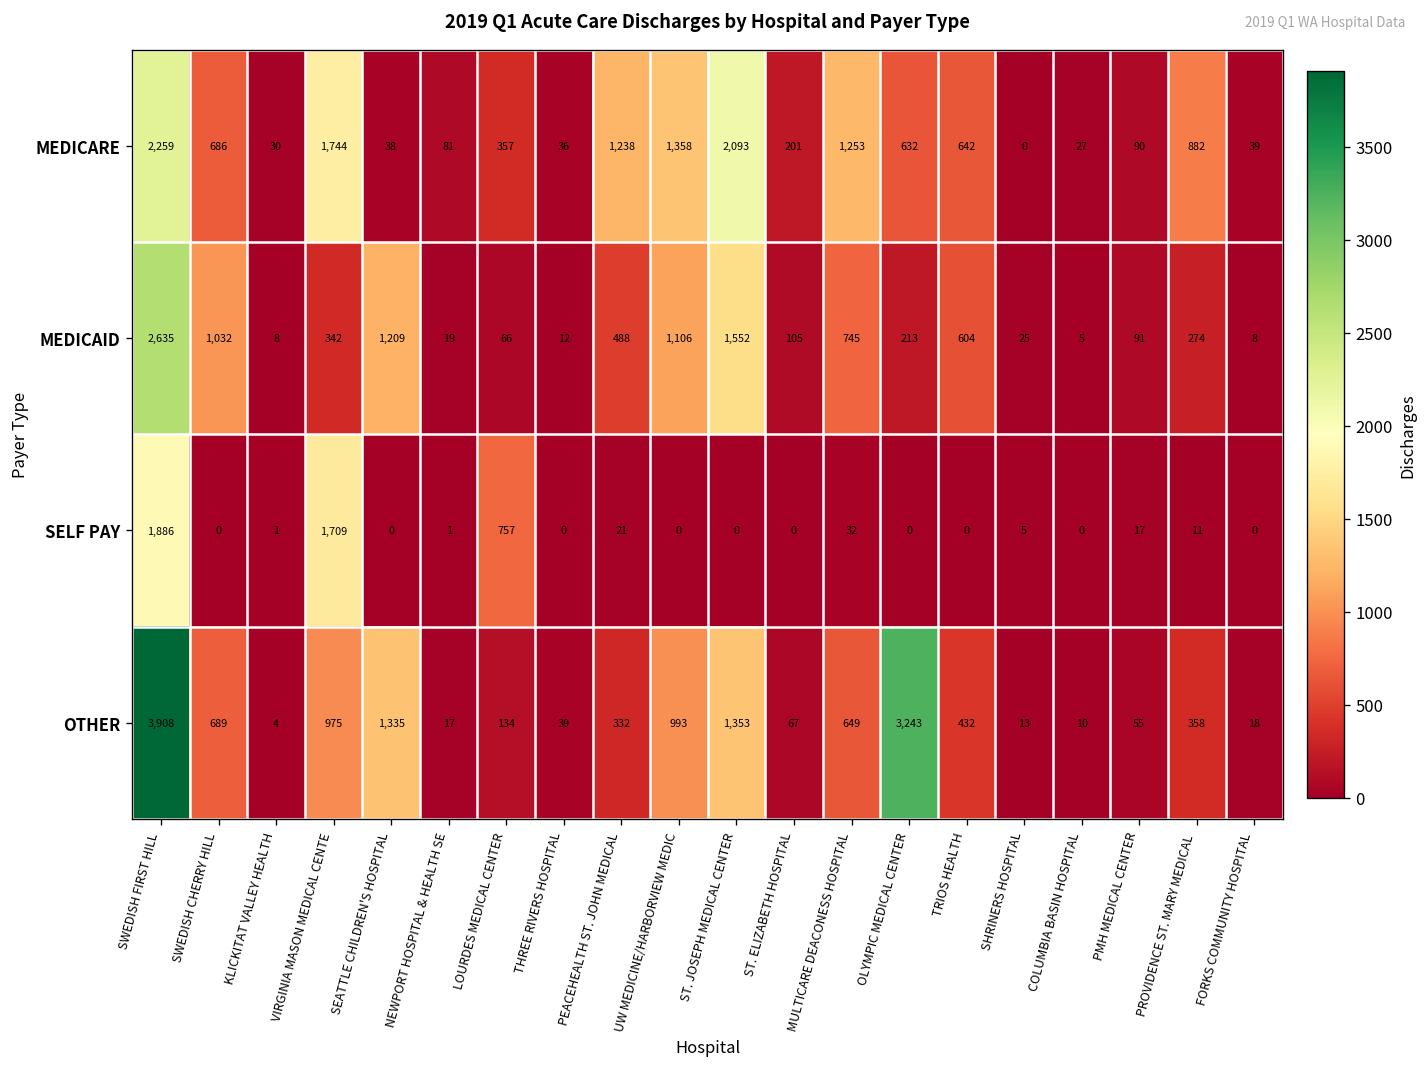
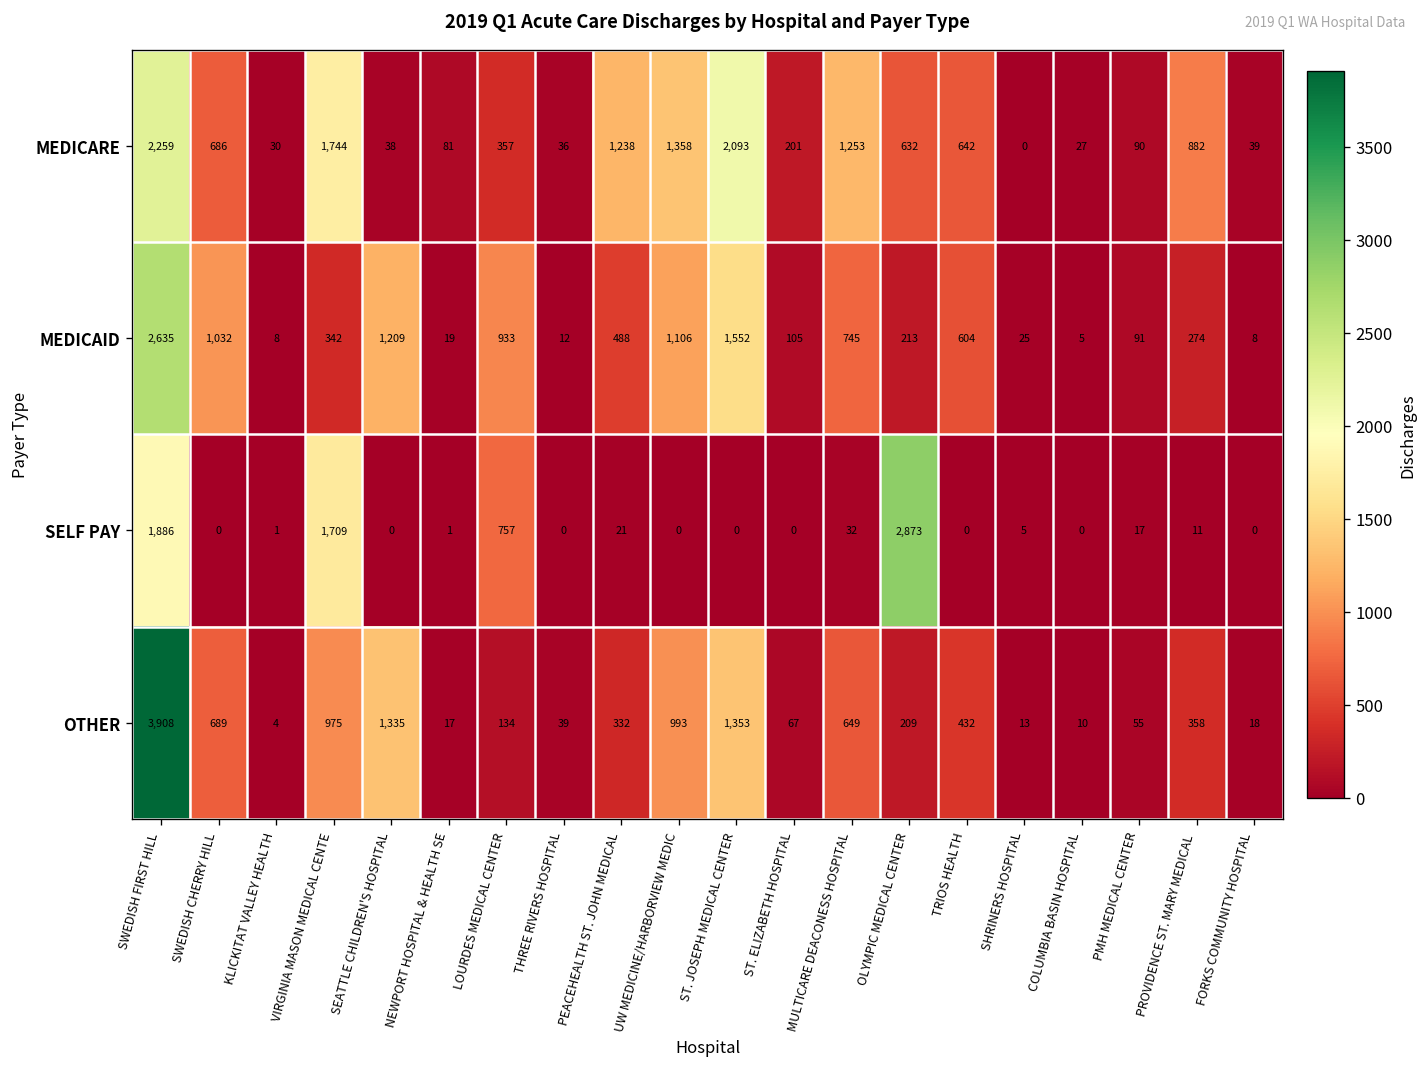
  {
    "MEDICARE": {
      "SWEDISH FIRST HILL": "2,259",
      "SWEDISH CHERRY HILL": "686",
      "KLICKITAT VALLEY HEALTH": "30",
      "VIRGINIA MASON MEDICAL CENTE": "1,744",
      "SEATTLE CHILDREN'S HOSPITAL": "38",
      "NEWPORT HOSPITAL & HEALTH SE": "81",
      "LOURDES MEDICAL CENTER": "357",
      "THREE RIVERS HOSPITAL": "36",
      "PEACEHEALTH ST. JOHN MEDICAL": "1,238",
      "UW MEDICINE/HARBORVIEW MEDIC": "1,358",
      "ST. JOSEPH MEDICAL CENTER": "2,093",
      "ST. ELIZABETH HOSPITAL": "201",
      "MULTICARE DEACONESS HOSPITAL": "1,253",
      "OLYMPIC MEDICAL CENTER": "632",
      "TRIOS HEALTH": "642",
      "SHRINERS HOSPITAL": "0",
      "COLUMBIA BASIN HOSPITAL": "27",
      "PMH MEDICAL CENTER": "90",
      "PROVIDENCE ST. MARY MEDICAL": "882",
      "FORKS COMMUNITY HOSPITAL": "39"
    },
    "MEDICAID": {
      "SWEDISH FIRST HILL": "2,635",
      "SWEDISH CHERRY HILL": "1,032",
      "KLICKITAT VALLEY HEALTH": "8",
      "VIRGINIA MASON MEDICAL CENTE": "342",
      "SEATTLE CHILDREN'S HOSPITAL": "1,209",
      "NEWPORT HOSPITAL & HEALTH SE": "19",
-     "LOURDES MEDICAL CENTER": "66",
+     "LOURDES MEDICAL CENTER": "933",
      "THREE RIVERS HOSPITAL": "12",
      "PEACEHEALTH ST. JOHN MEDICAL": "488",
      "UW MEDICINE/HARBORVIEW MEDIC": "1,106",
      "ST. JOSEPH MEDICAL CENTER": "1,552",
      "ST. ELIZABETH HOSPITAL": "105",
      "MULTICARE DEACONESS HOSPITAL": "745",
      "OLYMPIC MEDICAL CENTER": "213",
      "TRIOS HEALTH": "604",
      "SHRINERS HOSPITAL": "25",
      "COLUMBIA BASIN HOSPITAL": "5",
      "PMH MEDICAL CENTER": "91",
      "PROVIDENCE ST. MARY MEDICAL": "274",
      "FORKS COMMUNITY HOSPITAL": "8"
    },
    "SELF PAY": {
      "SWEDISH FIRST HILL": "1,886",
      "SWEDISH CHERRY HILL": "0",
      "KLICKITAT VALLEY HEALTH": "1",
      "VIRGINIA MASON MEDICAL CENTE": "1,709",
      "SEATTLE CHILDREN'S HOSPITAL": "0",
      "NEWPORT HOSPITAL & HEALTH SE": "1",
      "LOURDES MEDICAL CENTER": "757",
      "THREE RIVERS HOSPITAL": "0",
      "PEACEHEALTH ST. JOHN MEDICAL": "21",
      "UW MEDICINE/HARBORVIEW MEDIC": "0",
      "ST. JOSEPH MEDICAL CENTER": "0",
      "ST. ELIZABETH HOSPITAL": "0",
      "MULTICARE DEACONESS HOSPITAL": "32",
-     "OLYMPIC MEDICAL CENTER": "0",
+     "OLYMPIC MEDICAL CENTER": "2,873",
      "TRIOS HEALTH": "0",
      "SHRINERS HOSPITAL": "5",
      "COLUMBIA BASIN HOSPITAL": "0",
      "PMH MEDICAL CENTER": "17",
      "PROVIDENCE ST. MARY MEDICAL": "11",
      "FORKS COMMUNITY HOSPITAL": "0"
    },
    "OTHER": {
      "SWEDISH FIRST HILL": "3,908",
      "SWEDISH CHERRY HILL": "689",
      "KLICKITAT VALLEY HEALTH": "4",
      "VIRGINIA MASON MEDICAL CENTE": "975",
      "SEATTLE CHILDREN'S HOSPITAL": "1,335",
      "NEWPORT HOSPITAL & HEALTH SE": "17",
      "LOURDES MEDICAL CENTER": "134",
      "THREE RIVERS HOSPITAL": "39",
      "PEACEHEALTH ST. JOHN MEDICAL": "332",
      "UW MEDICINE/HARBORVIEW MEDIC": "993",
      "ST. JOSEPH MEDICAL CENTER": "1,353",
      "ST. ELIZABETH HOSPITAL": "67",
      "MULTICARE DEACONESS HOSPITAL": "649",
-     "OLYMPIC MEDICAL CENTER": "3,243",
+     "OLYMPIC MEDICAL CENTER": "209",
      "TRIOS HEALTH": "432",
      "SHRINERS HOSPITAL": "13",
      "COLUMBIA BASIN HOSPITAL": "10",
      "PMH MEDICAL CENTER": "55",
      "PROVIDENCE ST. MARY MEDICAL": "358",
      "FORKS COMMUNITY HOSPITAL": "18"
    }
  }
